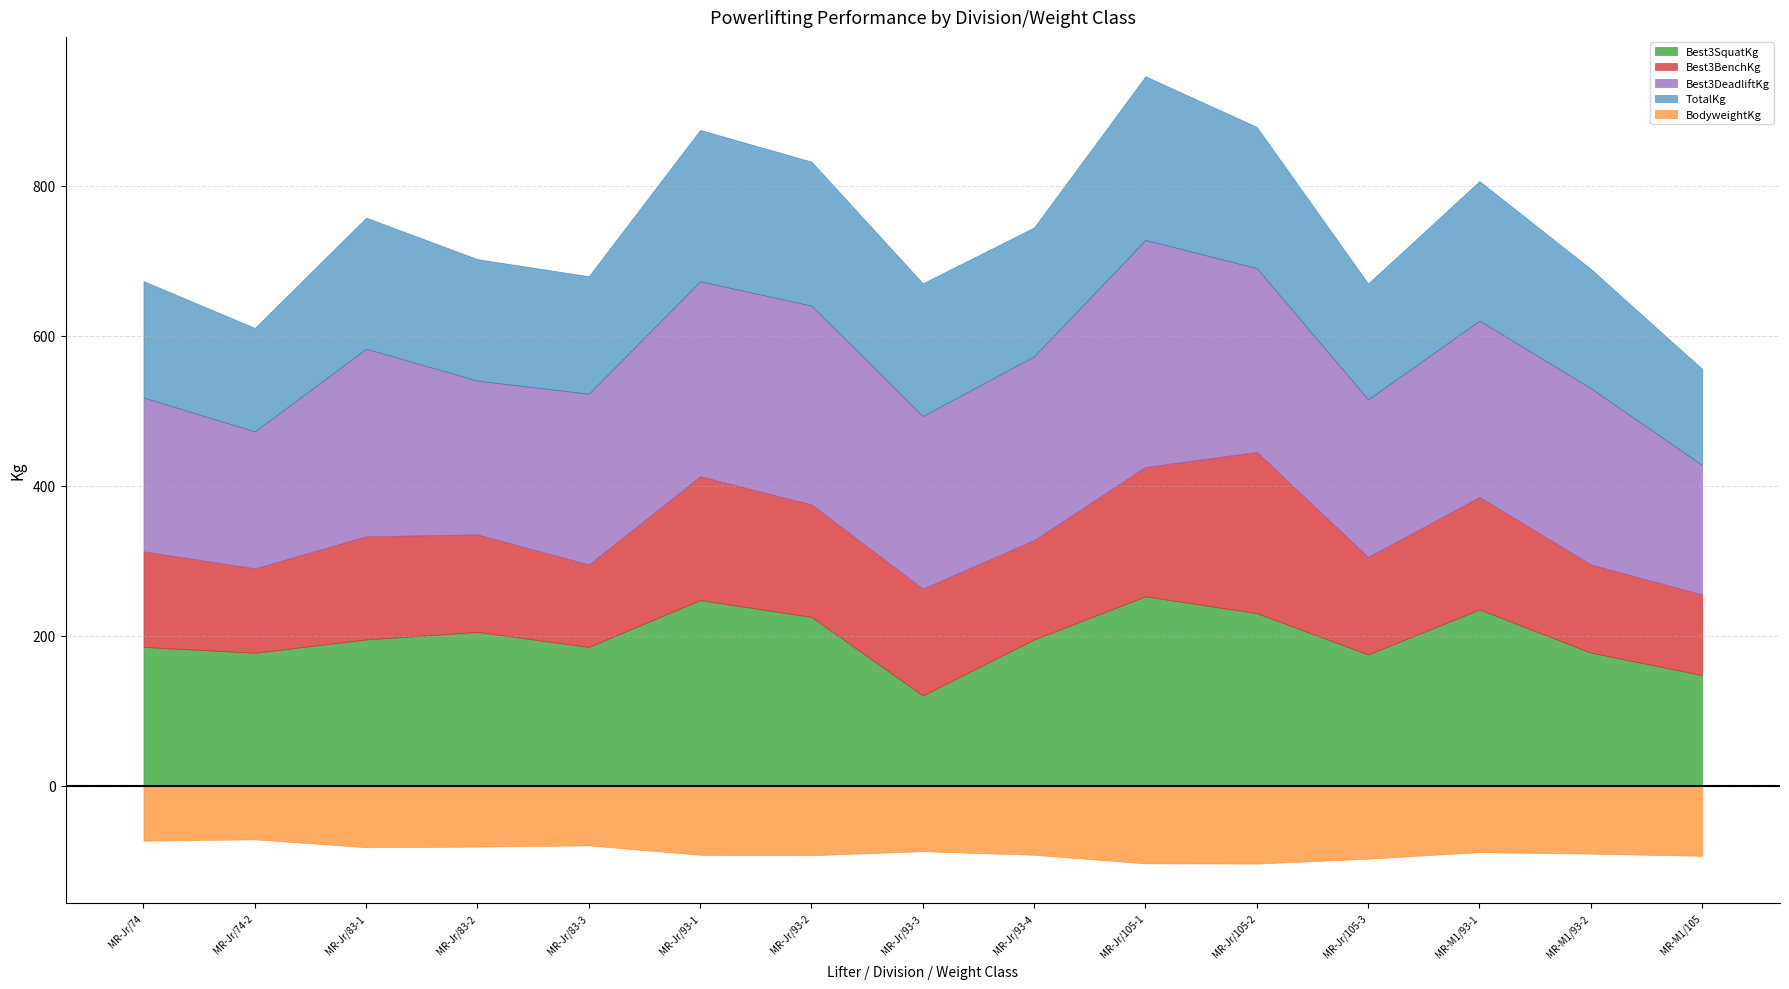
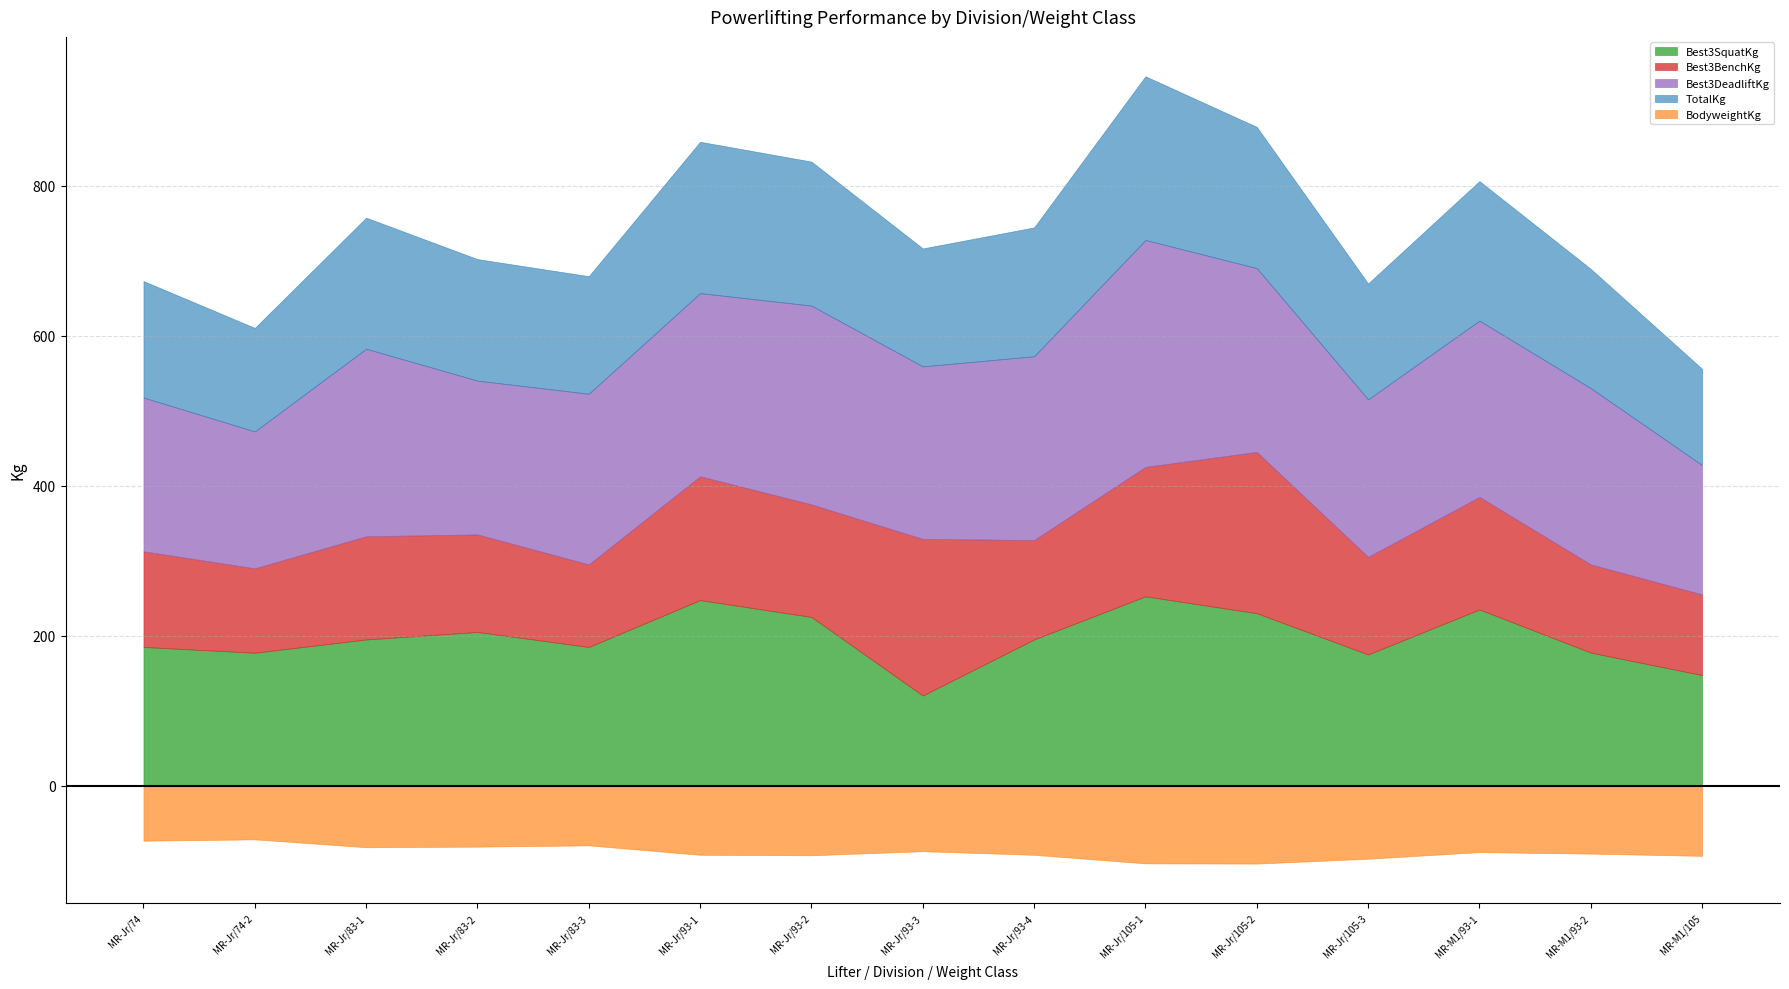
  {
    "Best3SquatKg": {
      "MR-Jr/74": 190,
      "MR-Jr/74-2": 180,
      "MR-Jr/83-1": 200,
      "MR-Jr/83-2": 210,
      "MR-Jr/83-3": 190,
      "MR-Jr/93-1": 250,
      "MR-Jr/93-2": 230,
      "MR-Jr/93-3": 120,
      "MR-Jr/93-4": 200,
      "MR-Jr/105-1": 250,
      "MR-Jr/105-2": 230,
      "MR-Jr/105-3": 180,
      "MR-M1/93-1": 240,
      "MR-M1/93-2": 180,
      "MR-M1/105": 150
    },
    "Best3BenchKg": {
      "MR-Jr/74": 130,
      "MR-Jr/74-2": 110,
      "MR-Jr/83-1": 140,
      "MR-Jr/83-2": 130,
      "MR-Jr/83-3": 110,
      "MR-Jr/93-1": 170,
      "MR-Jr/93-2": 150,
-     "MR-Jr/93-3": 140,
+     "MR-Jr/93-3": 210,
      "MR-Jr/93-4": 130,
      "MR-Jr/105-1": 170,
      "MR-Jr/105-2": 220,
      "MR-Jr/105-3": 130,
      "MR-M1/93-1": 150,
      "MR-M1/93-2": 120,
      "MR-M1/105": 110
    },
    "Best3DeadliftKg": {
      "MR-Jr/74": 210,
      "MR-Jr/74-2": 180,
      "MR-Jr/83-1": 250,
      "MR-Jr/83-2": 210,
      "MR-Jr/83-3": 230,
-     "MR-Jr/93-1": 260,
+     "MR-Jr/93-1": 240,
      "MR-Jr/93-2": 270,
      "MR-Jr/93-3": 230,
      "MR-Jr/93-4": 250,
      "MR-Jr/105-1": 300,
      "MR-Jr/105-2": 250,
      "MR-Jr/105-3": 210,
      "MR-M1/93-1": 240,
      "MR-M1/93-2": 240,
      "MR-M1/105": 170
    },
    "TotalKg": {
      "MR-Jr/74": 160,
      "MR-Jr/74-2": 140,
      "MR-Jr/83-1": 170,
      "MR-Jr/83-2": 160,
      "MR-Jr/83-3": 160,
      "MR-Jr/93-1": 200,
      "MR-Jr/93-2": 190,
-     "MR-Jr/93-3": 180,
+     "MR-Jr/93-3": 160,
      "MR-Jr/93-4": 170,
      "MR-Jr/105-1": 220,
      "MR-Jr/105-2": 190,
      "MR-Jr/105-3": 150,
      "MR-M1/93-1": 190,
      "MR-M1/93-2": 160,
      "MR-M1/105": 130
    }
  }
